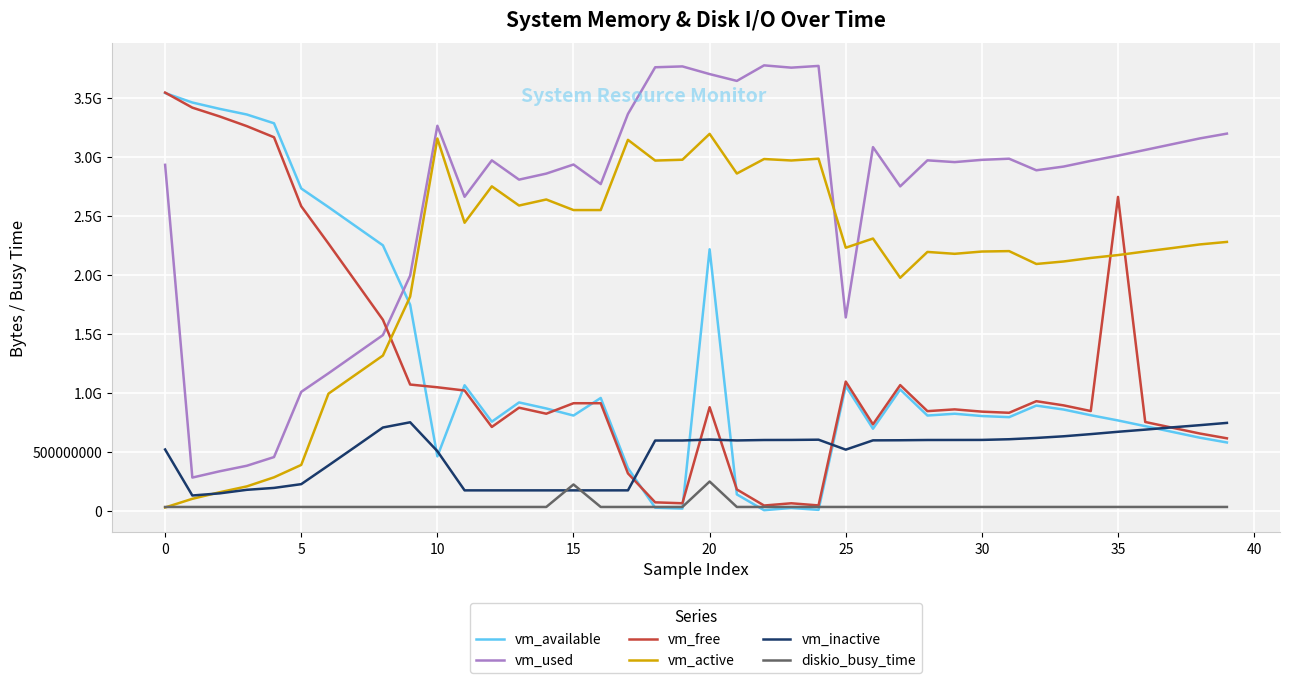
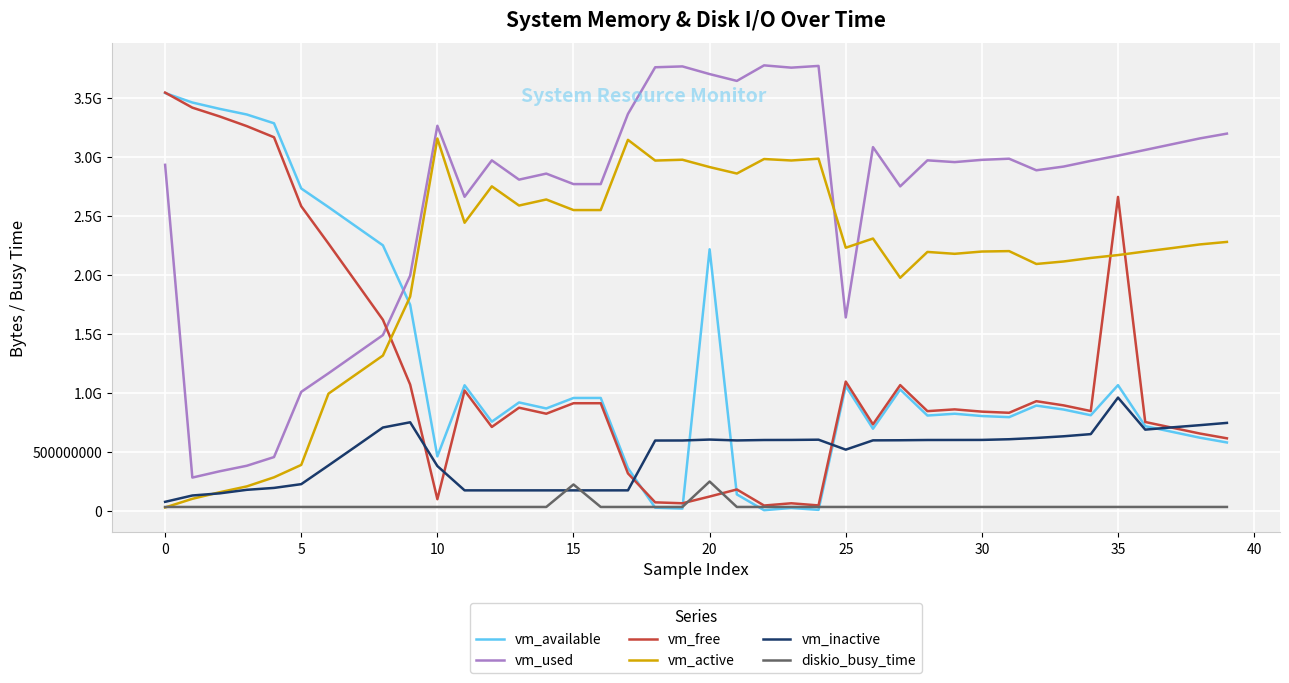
  {
    "vm_available": {
      "5": 2730000000,
      "10": 460000000,
-     "15": 810000000,
+     "15": 960000000,
      "20": 2220000000,
      "25": 1060000000,
      "30": 800000000,
-     "35": 770000000
+     "35": 1070000000
    },
    "vm_used": {
      "0": 2930000000,
      "5": 1010000000,
      "10": 3260000000,
-     "15": 2940000000,
+     "15": 2770000000,
      "20": 3700000000,
      "25": 1640000000,
      "30": 2970000000,
      "35": 3010000000
    },
    "vm_free": {
      "5": 2580000000,
-     "10": 1050000000,
+     "10": 100000000,
      "15": 910000000,
-     "20": 880000000,
+     "20": 120000000,
      "25": 1100000000,
      "30": 840000000,
      "35": 2660000000
    },
    "vm_active": {
      "5": 390000000,
      "10": 3160000000,
      "15": 2550000000,
-     "20": 3190000000,
+     "20": 2910000000,
      "25": 2230000000,
      "30": 2200000000,
      "35": 2170000000
    },
    "vm_inactive": {
-     "0": 520000000,
+     "0": 80000000,
      "5": 230000000,
-     "10": 510000000,
+     "10": 380000000,
      "15": 170000000,
      "20": 600000000,
      "25": 520000000,
      "30": 600000000,
-     "35": 670000000
+     "35": 960000000
    },
    "diskio_busy_time": {
      "5": 30000000,
      "10": 30000000,
      "15": 220000000,
      "20": 250000000,
      "25": 30000000,
      "30": 30000000,
      "35": 30000000
    }
  }
